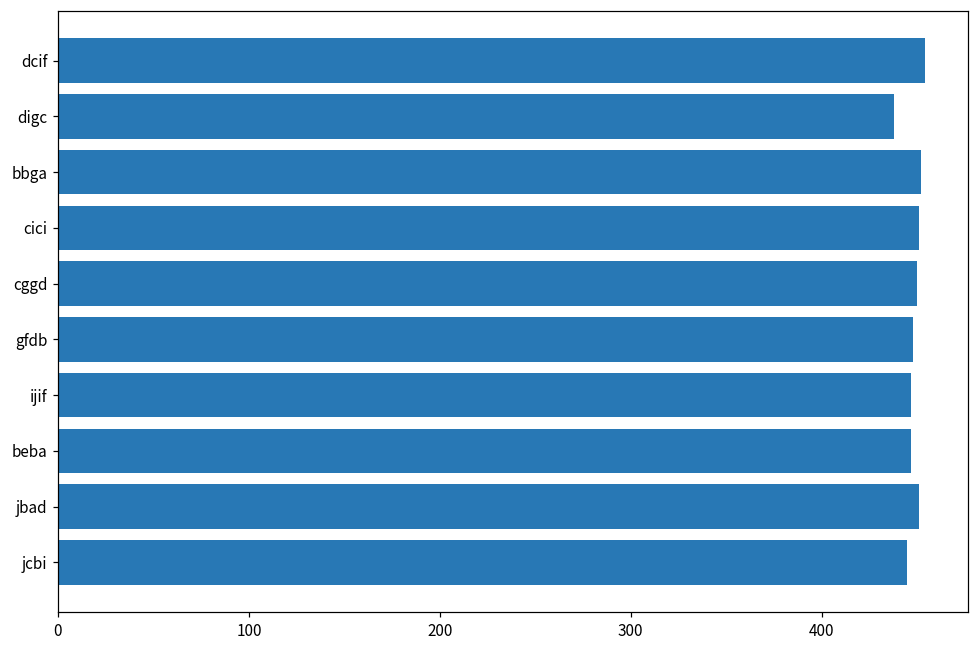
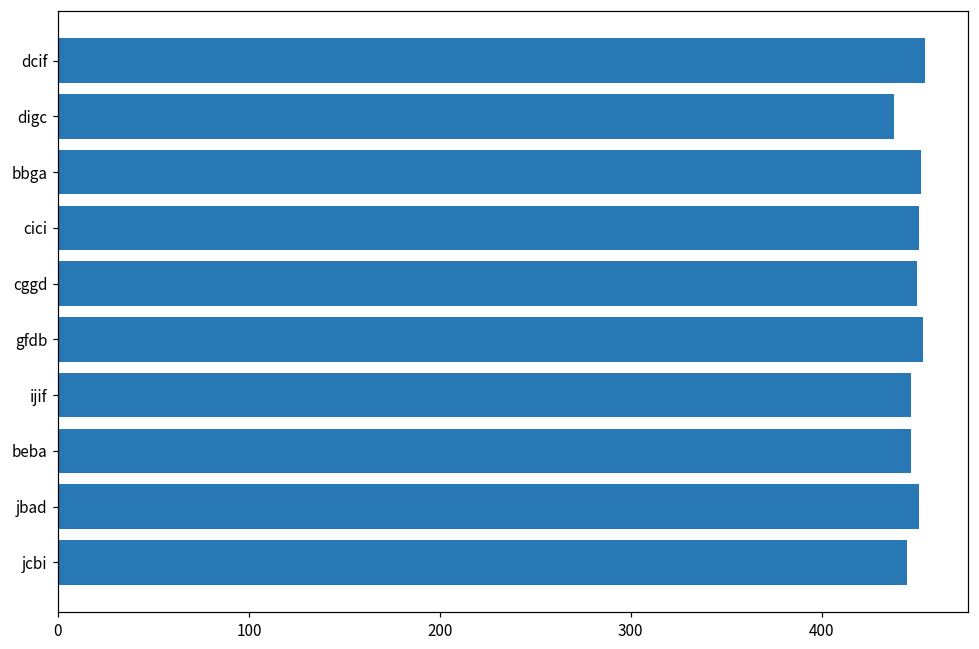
  {
    "dcif": 454,
    "digc": 438,
    "bbga": 452,
    "cici": 451,
    "cggd": 450,
-   "gfdb": 448,
+   "gfdb": 453,
    "ijif": 447,
    "beba": 447,
    "jbad": 451,
    "jcbi": 445
  }
